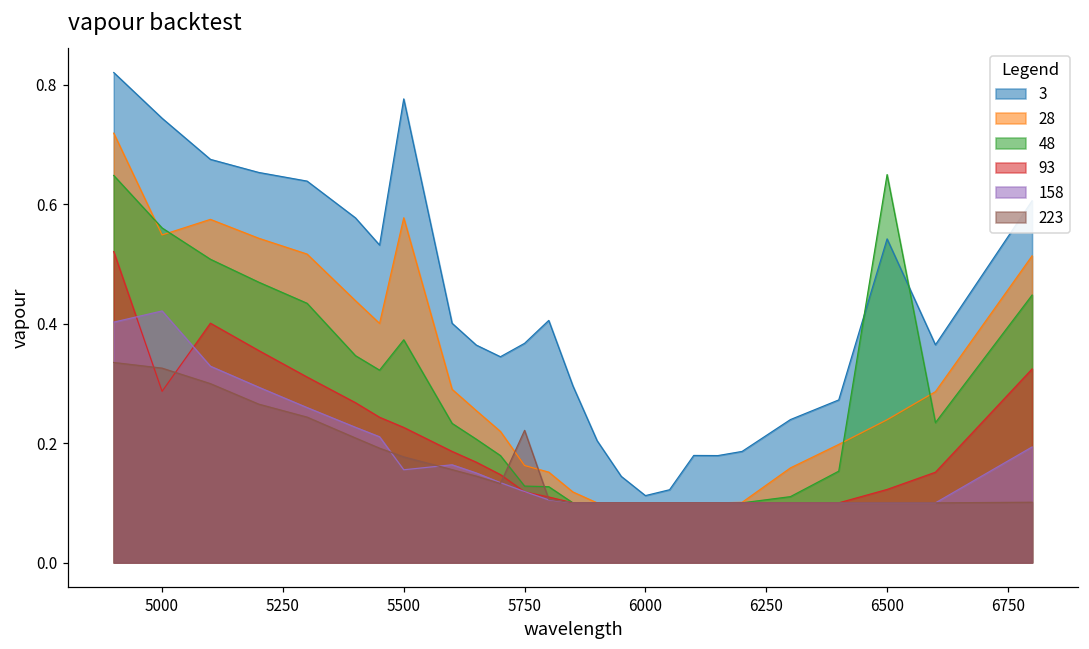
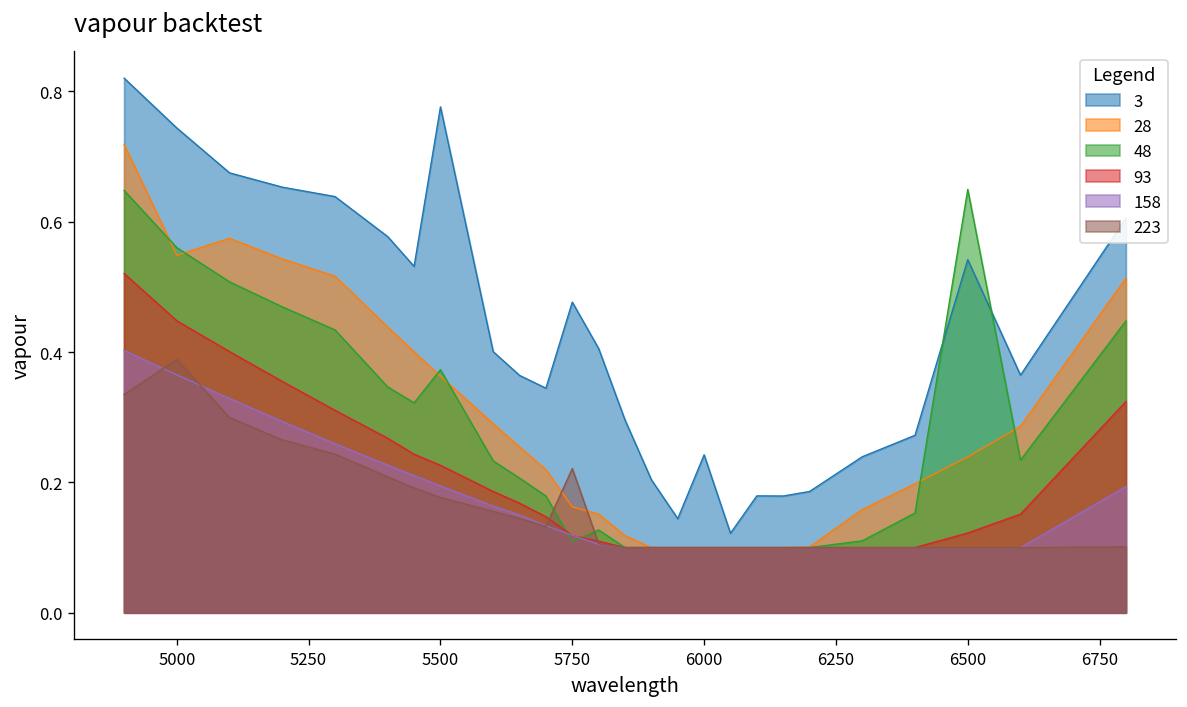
  {
    "3": {
      "5000": 0.74,
      "5500": 0.78,
-     "5750": 0.37,
-     "6000": 0.11,
+     "5750": 0.48,
+     "6000": 0.24,
      "6500": 0.54
    },
    "28": {
      "5000": 0.55,
-     "5500": 0.58,
+     "5500": 0.36,
      "5750": 0.16,
      "6500": 0.24
    },
    "48": {
      "5000": 0.56,
      "5500": 0.37,
-     "5750": 0.13,
+     "5750": 0.11,
      "6500": 0.65
    },
    "93": {
-     "5000": 0.29,
+     "5000": 0.45,
      "5500": 0.23,
      "6500": 0.12
    },
    "158": {
-     "5000": 0.42,
-     "5500": 0.16
+     "5000": 0.37,
+     "5500": 0.19
    },
    "223": {
-     "5000": 0.33,
+     "5000": 0.39,
      "5500": 0.18,
      "5750": 0.22
    }
  }
